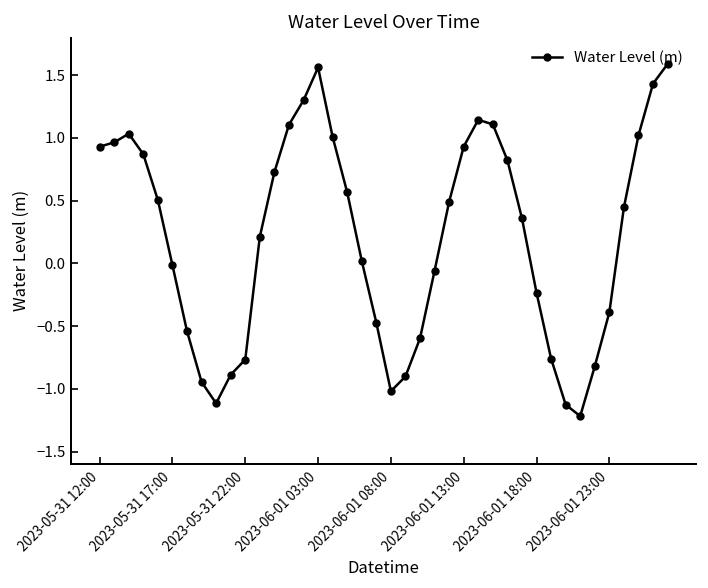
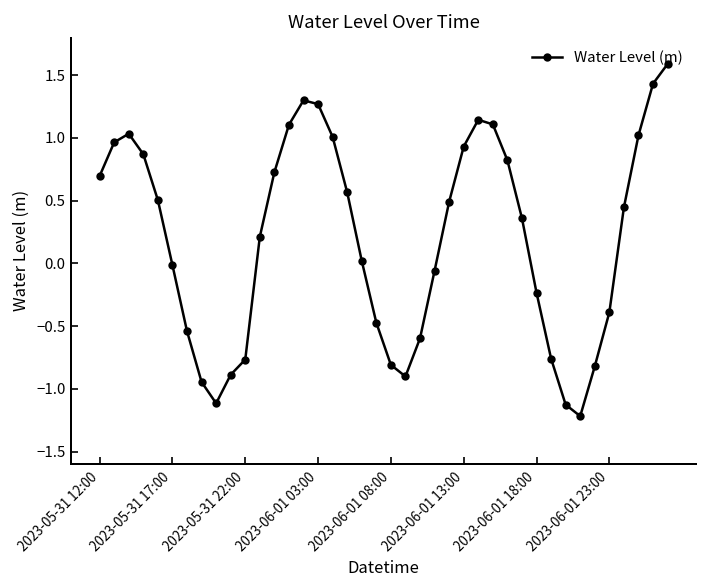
  {
-   "2023-05-31 12:00": 0.93,
+   "2023-05-31 12:00": 0.70,
    "2023-05-31 17:00": -0.01,
    "2023-05-31 22:00": -0.77,
-   "2023-06-01 03:00": 1.56,
-   "2023-06-01 08:00": -1.02,
+   "2023-06-01 03:00": 1.27,
+   "2023-06-01 08:00": -0.81,
    "2023-06-01 13:00": 0.93,
    "2023-06-01 18:00": -0.23,
    "2023-06-01 23:00": -0.39
  }
